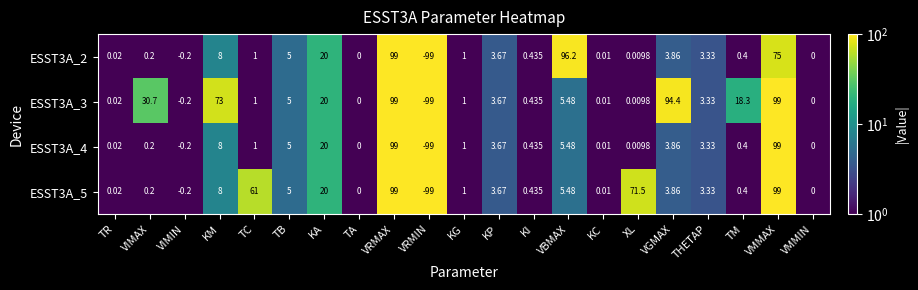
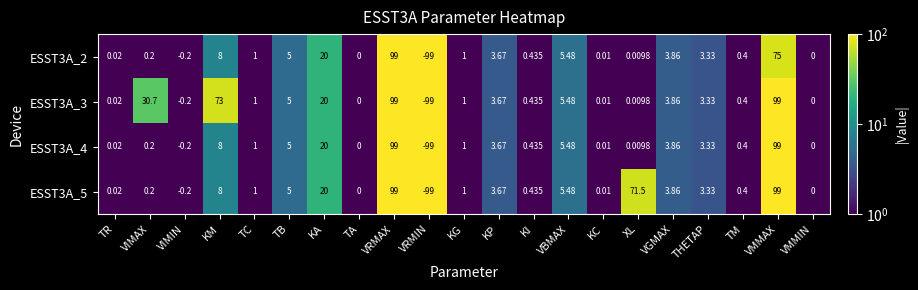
  {
    "ESST3A_2": {
      "TR": 0.02,
      "VIMAX": 0.2,
      "VIMIN": -0.2,
      "KM": 8,
      "TC": 1,
      "TB": 5,
      "KA": 20,
      "TA": 0,
      "VRMAX": 99,
      "VRMIN": -99,
      "KG": 1,
      "KP": 3.67,
      "KI": 0.435,
-     "VBMAX": 96.2,
+     "VBMAX": 5.48,
      "KC": 0.01,
      "XL": 0.0098,
      "VGMAX": 3.86,
      "THETAP": 3.33,
      "TM": 0.4,
      "VMMAX": 75,
      "VMMIN": 0
    },
    "ESST3A_3": {
      "TR": 0.02,
      "VIMAX": 30.7,
      "VIMIN": -0.2,
      "KM": 73,
      "TC": 1,
      "TB": 5,
      "KA": 20,
      "TA": 0,
      "VRMAX": 99,
      "VRMIN": -99,
      "KG": 1,
      "KP": 3.67,
      "KI": 0.435,
      "VBMAX": 5.48,
      "KC": 0.01,
      "XL": 0.0098,
-     "VGMAX": 94.4,
+     "VGMAX": 3.86,
      "THETAP": 3.33,
-     "TM": 18.3,
+     "TM": 0.4,
      "VMMAX": 99,
      "VMMIN": 0
    },
    "ESST3A_4": {
      "TR": 0.02,
      "VIMAX": 0.2,
      "VIMIN": -0.2,
      "KM": 8,
      "TC": 1,
      "TB": 5,
      "KA": 20,
      "TA": 0,
      "VRMAX": 99,
      "VRMIN": -99,
      "KG": 1,
      "KP": 3.67,
      "KI": 0.435,
      "VBMAX": 5.48,
      "KC": 0.01,
      "XL": 0.0098,
      "VGMAX": 3.86,
      "THETAP": 3.33,
      "TM": 0.4,
      "VMMAX": 99,
      "VMMIN": 0
    },
    "ESST3A_5": {
      "TR": 0.02,
      "VIMAX": 0.2,
      "VIMIN": -0.2,
      "KM": 8,
-     "TC": 61,
+     "TC": 1,
      "TB": 5,
      "KA": 20,
      "TA": 0,
      "VRMAX": 99,
      "VRMIN": -99,
      "KG": 1,
      "KP": 3.67,
      "KI": 0.435,
      "VBMAX": 5.48,
      "KC": 0.01,
      "XL": 71.5,
      "VGMAX": 3.86,
      "THETAP": 3.33,
      "TM": 0.4,
      "VMMAX": 99,
      "VMMIN": 0
    }
  }
